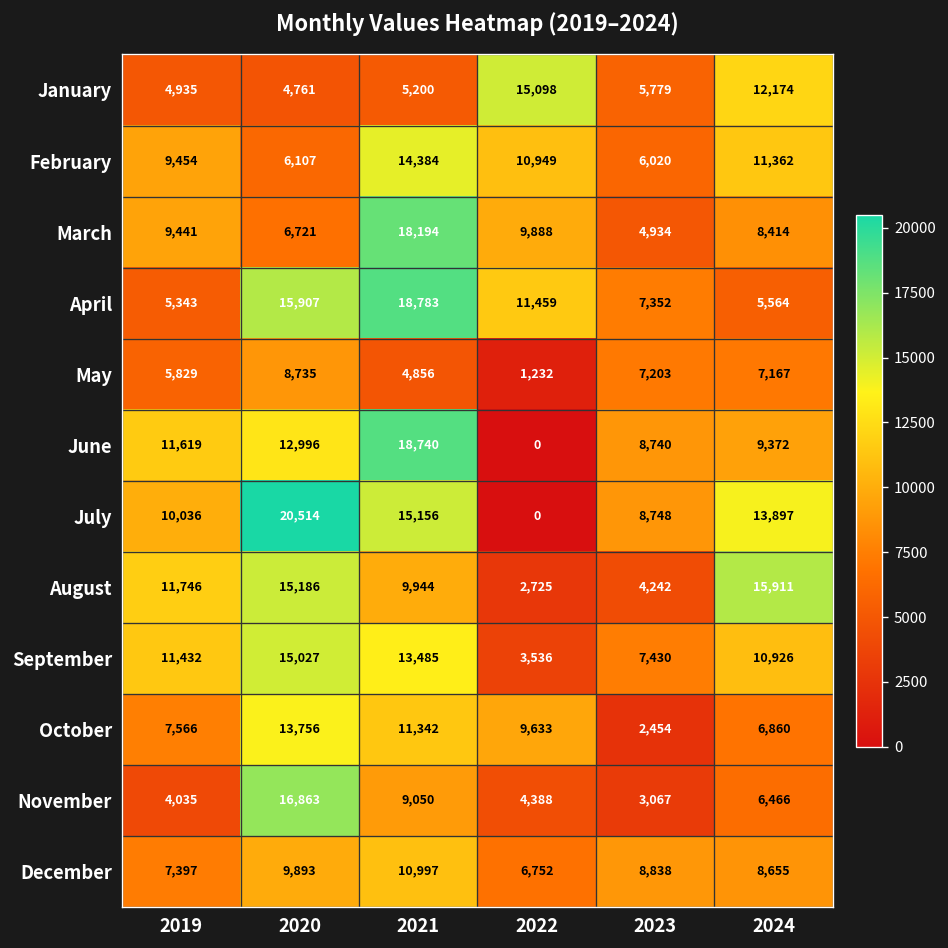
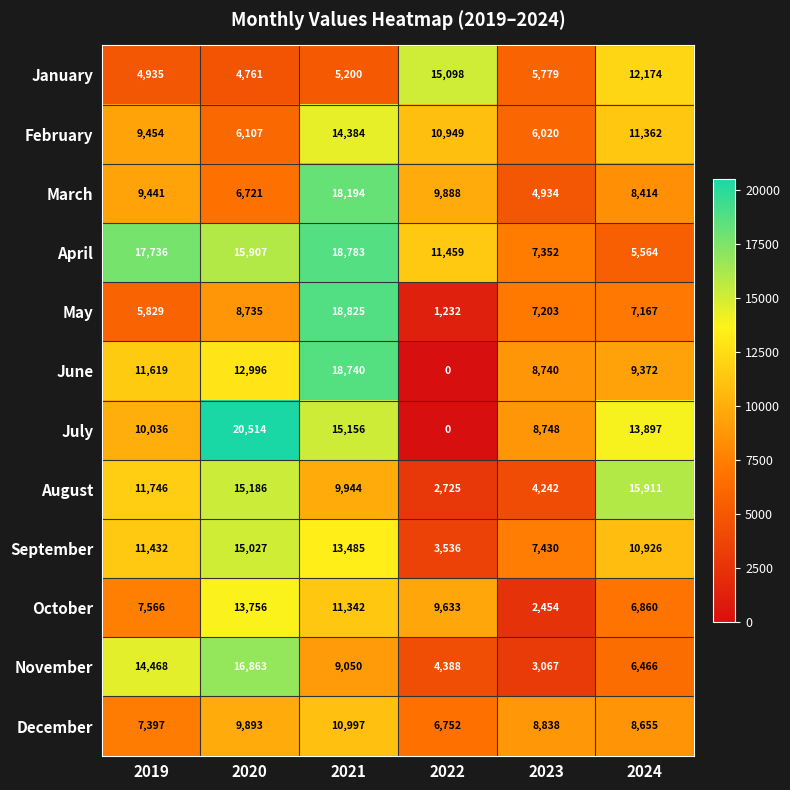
  {
    "January": {
      "2019": "4,935",
      "2020": "4,761",
      "2021": "5,200",
      "2022": "15,098",
      "2023": "5,779",
      "2024": "12,174"
    },
    "February": {
      "2019": "9,454",
      "2020": "6,107",
      "2021": "14,384",
      "2022": "10,949",
      "2023": "6,020",
      "2024": "11,362"
    },
    "March": {
      "2019": "9,441",
      "2020": "6,721",
      "2021": "18,194",
      "2022": "9,888",
      "2023": "4,934",
      "2024": "8,414"
    },
    "April": {
-     "2019": "5,343",
+     "2019": "17,736",
      "2020": "15,907",
      "2021": "18,783",
      "2022": "11,459",
      "2023": "7,352",
      "2024": "5,564"
    },
    "May": {
      "2019": "5,829",
      "2020": "8,735",
-     "2021": "4,856",
+     "2021": "18,825",
      "2022": "1,232",
      "2023": "7,203",
      "2024": "7,167"
    },
    "June": {
      "2019": "11,619",
      "2020": "12,996",
      "2021": "18,740",
      "2022": "0",
      "2023": "8,740",
      "2024": "9,372"
    },
    "July": {
      "2019": "10,036",
      "2020": "20,514",
      "2021": "15,156",
      "2022": "0",
      "2023": "8,748",
      "2024": "13,897"
    },
    "August": {
      "2019": "11,746",
      "2020": "15,186",
      "2021": "9,944",
      "2022": "2,725",
      "2023": "4,242",
      "2024": "15,911"
    },
    "September": {
      "2019": "11,432",
      "2020": "15,027",
      "2021": "13,485",
      "2022": "3,536",
      "2023": "7,430",
      "2024": "10,926"
    },
    "October": {
      "2019": "7,566",
      "2020": "13,756",
      "2021": "11,342",
      "2022": "9,633",
      "2023": "2,454",
      "2024": "6,860"
    },
    "November": {
-     "2019": "4,035",
+     "2019": "14,468",
      "2020": "16,863",
      "2021": "9,050",
      "2022": "4,388",
      "2023": "3,067",
      "2024": "6,466"
    },
    "December": {
      "2019": "7,397",
      "2020": "9,893",
      "2021": "10,997",
      "2022": "6,752",
      "2023": "8,838",
      "2024": "8,655"
    }
  }
